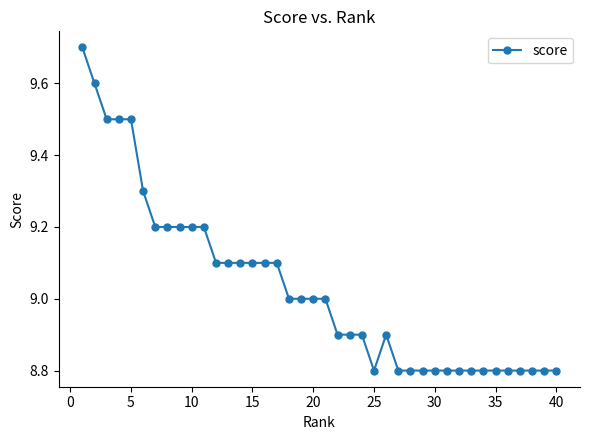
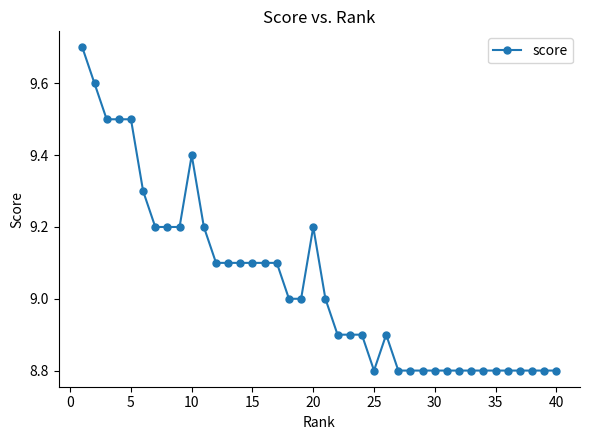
  {
    "5": 9.5,
-   "10": 9.2,
+   "10": 9.4,
    "15": 9.1,
-   "20": 9.0,
+   "20": 9.2,
    "25": 8.8,
    "30": 8.8,
    "35": 8.8,
    "40": 8.8
  }
